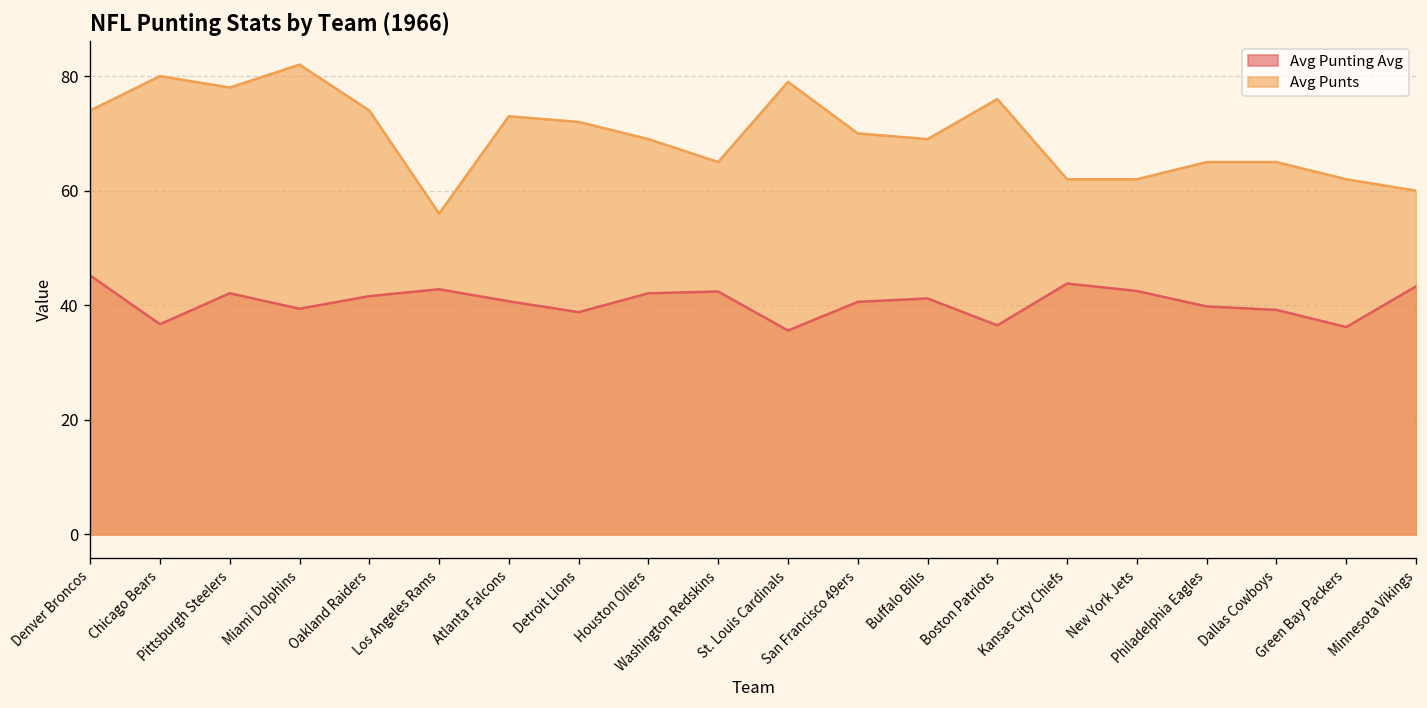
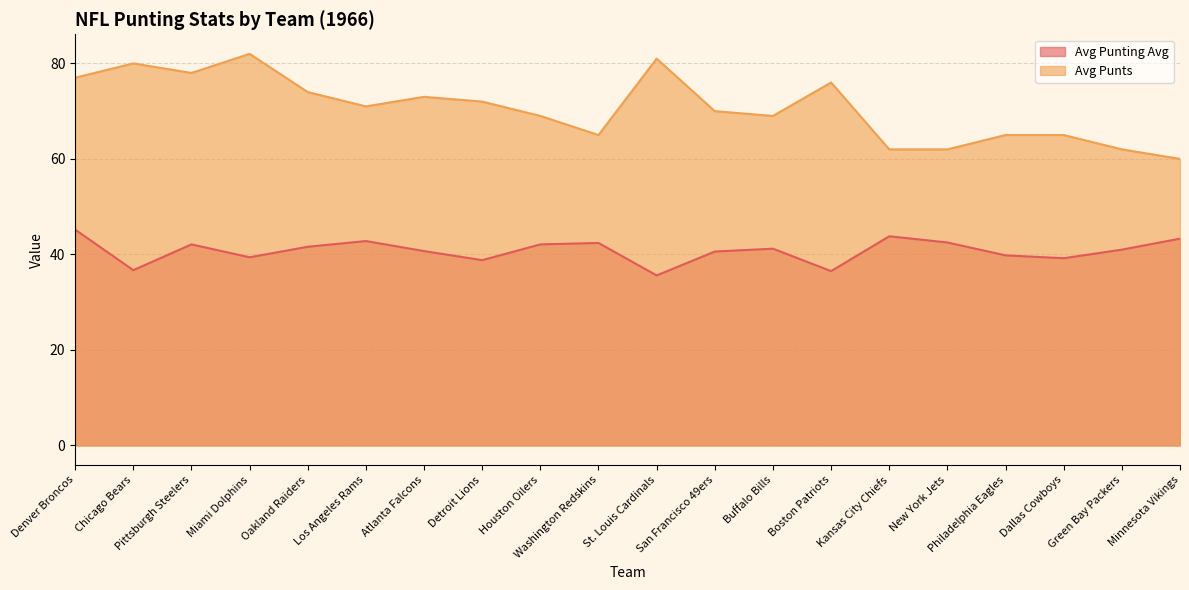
  {
    "Avg Punting Avg": {
      "Denver Broncos": 45,
      "Chicago Bears": 37,
      "Pittsburgh Steelers": 42,
      "Miami Dolphins": 39,
      "Oakland Raiders": 42,
      "Los Angeles Rams": 43,
      "Atlanta Falcons": 41,
      "Detroit Lions": 39,
      "Houston Oilers": 42,
      "Washington Redskins": 42,
      "St. Louis Cardinals": 36,
      "San Francisco 49ers": 41,
      "Buffalo Bills": 41,
      "Boston Patriots": 37,
      "Kansas City Chiefs": 44,
      "New York Jets": 43,
      "Philadelphia Eagles": 40,
      "Dallas Cowboys": 39,
-     "Green Bay Packers": 36,
+     "Green Bay Packers": 41,
      "Minnesota Vikings": 43
    },
    "Avg Punts": {
-     "Denver Broncos": 74,
+     "Denver Broncos": 77,
      "Chicago Bears": 80,
      "Pittsburgh Steelers": 78,
      "Miami Dolphins": 82,
      "Oakland Raiders": 74,
-     "Los Angeles Rams": 56,
+     "Los Angeles Rams": 71,
      "Atlanta Falcons": 73,
      "Detroit Lions": 72,
      "Houston Oilers": 69,
      "Washington Redskins": 65,
-     "St. Louis Cardinals": 79,
+     "St. Louis Cardinals": 81,
      "San Francisco 49ers": 70,
      "Buffalo Bills": 69,
      "Boston Patriots": 76,
      "Kansas City Chiefs": 62,
      "New York Jets": 62,
      "Philadelphia Eagles": 65,
      "Dallas Cowboys": 65,
      "Green Bay Packers": 62,
      "Minnesota Vikings": 60
    }
  }
